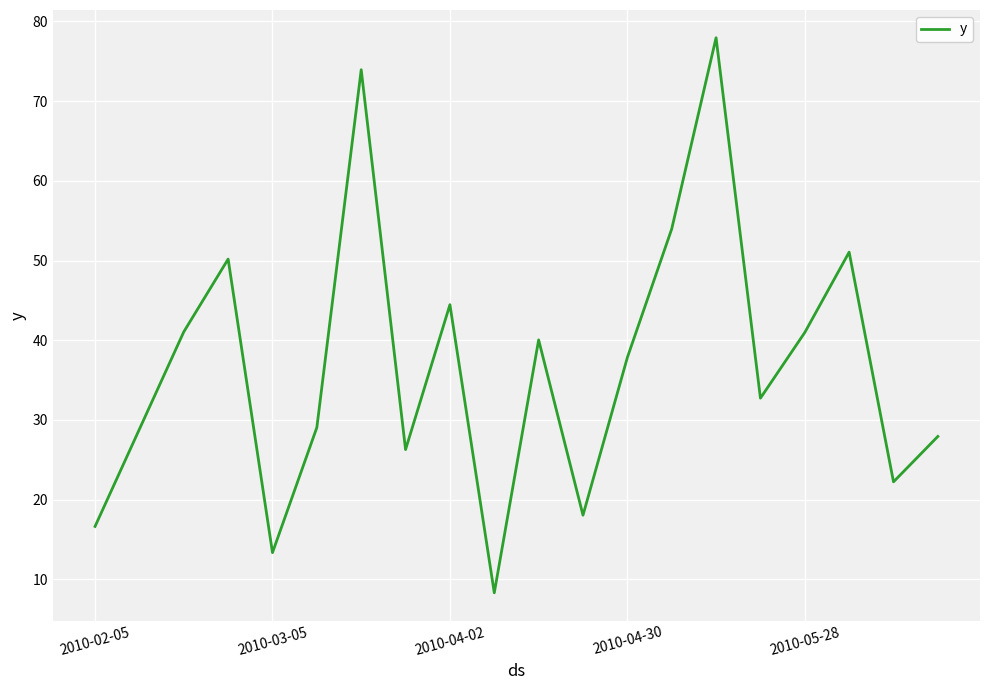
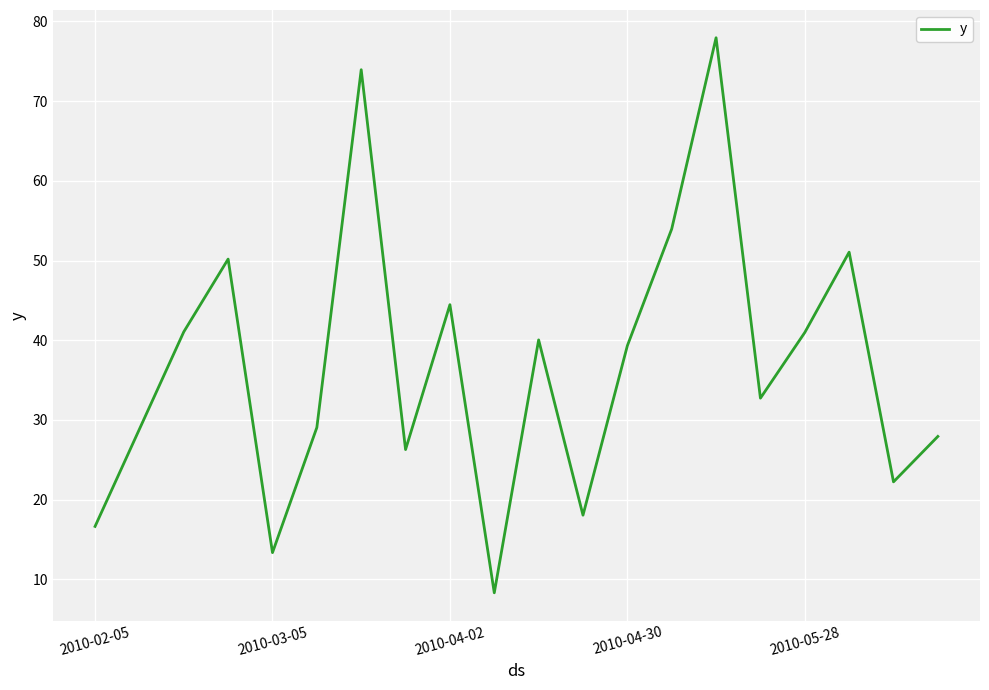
  {
    "2010-02-05": 17,
    "2010-03-05": 13,
    "2010-04-02": 44,
-   "2010-04-30": 38,
+   "2010-04-30": 39,
    "2010-05-28": 41
  }
